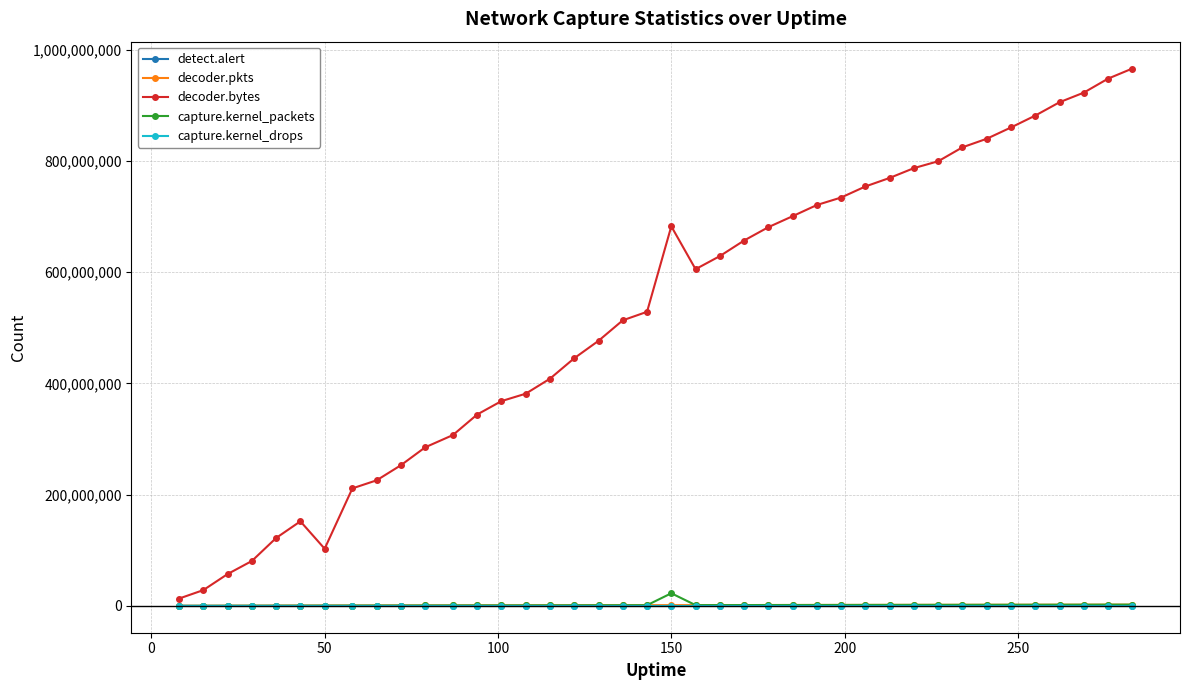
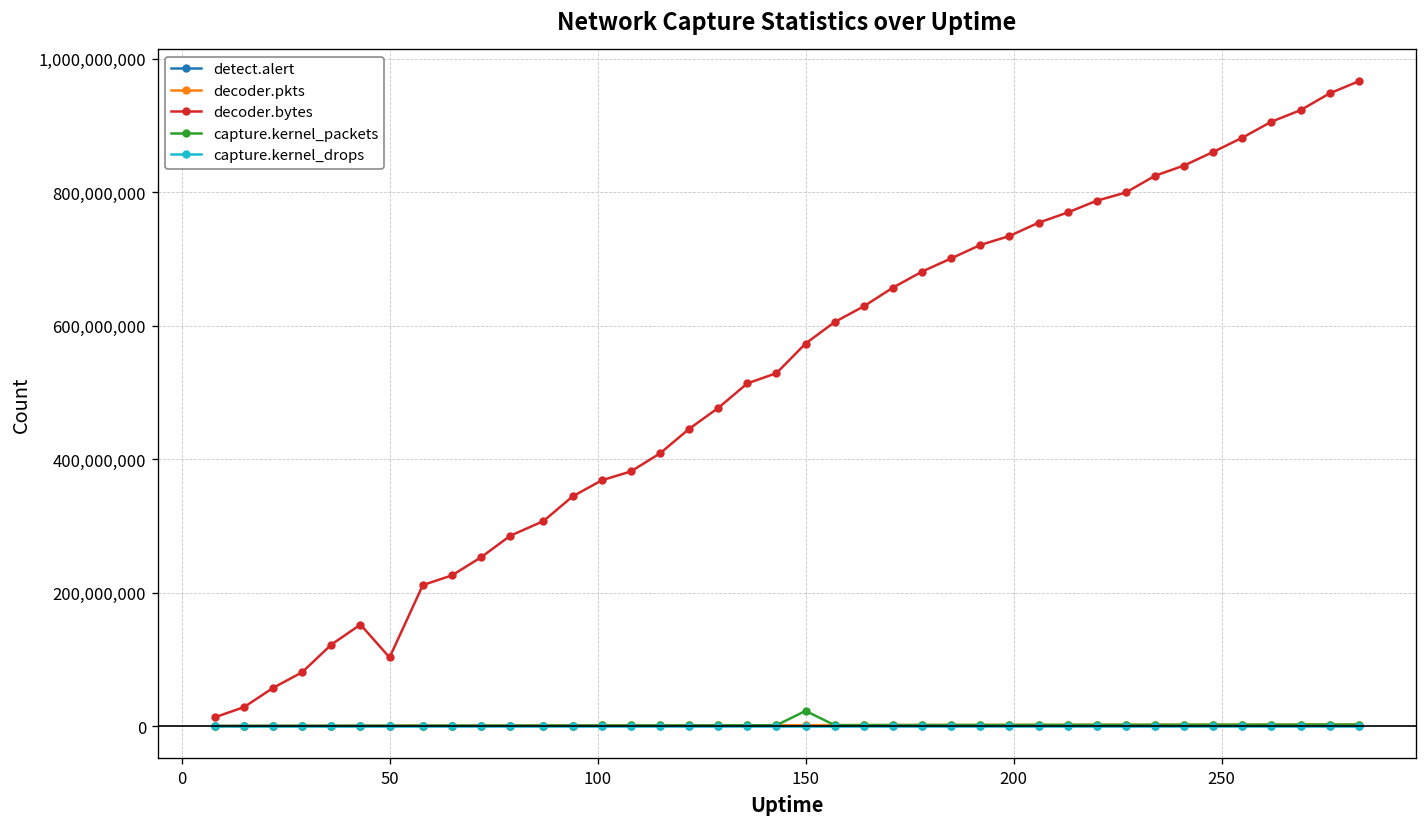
  {
    "decoder.bytes": {
      "50": "100,000,000",
-     "150": "680,000,000"
+     "150": "570,000,000"
    },
    "capture.kernel_packets": {
      "150": "20,000,000"
    }
  }
